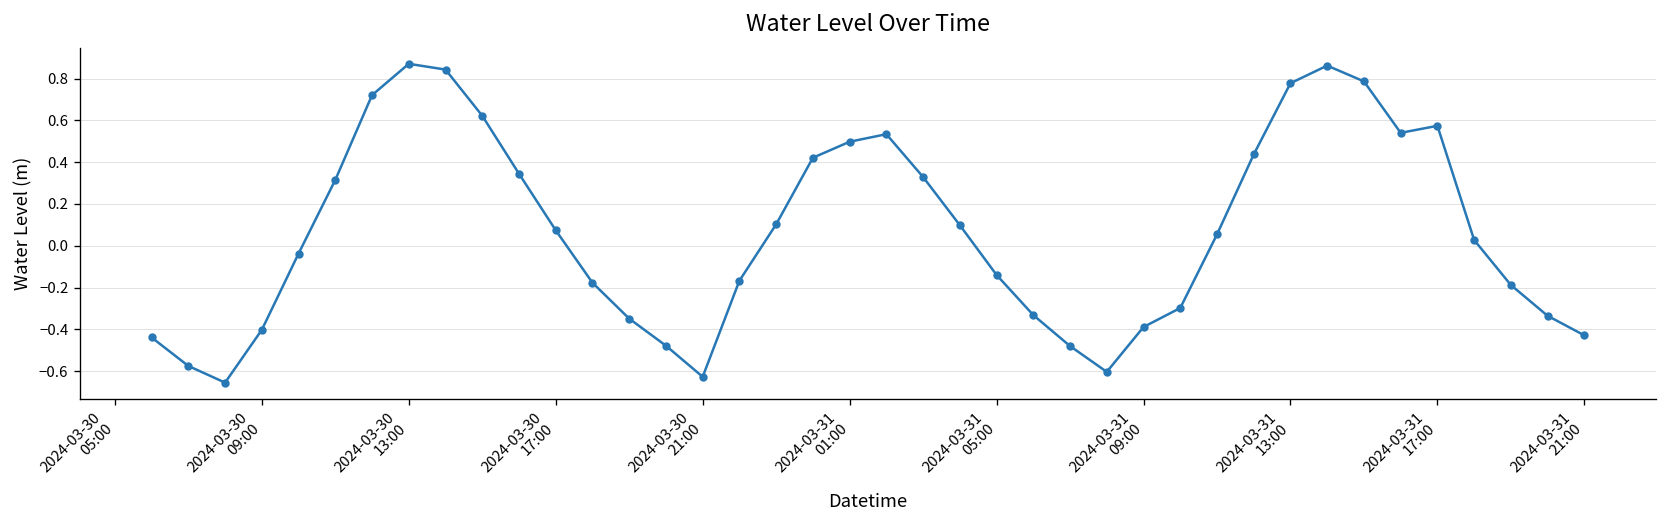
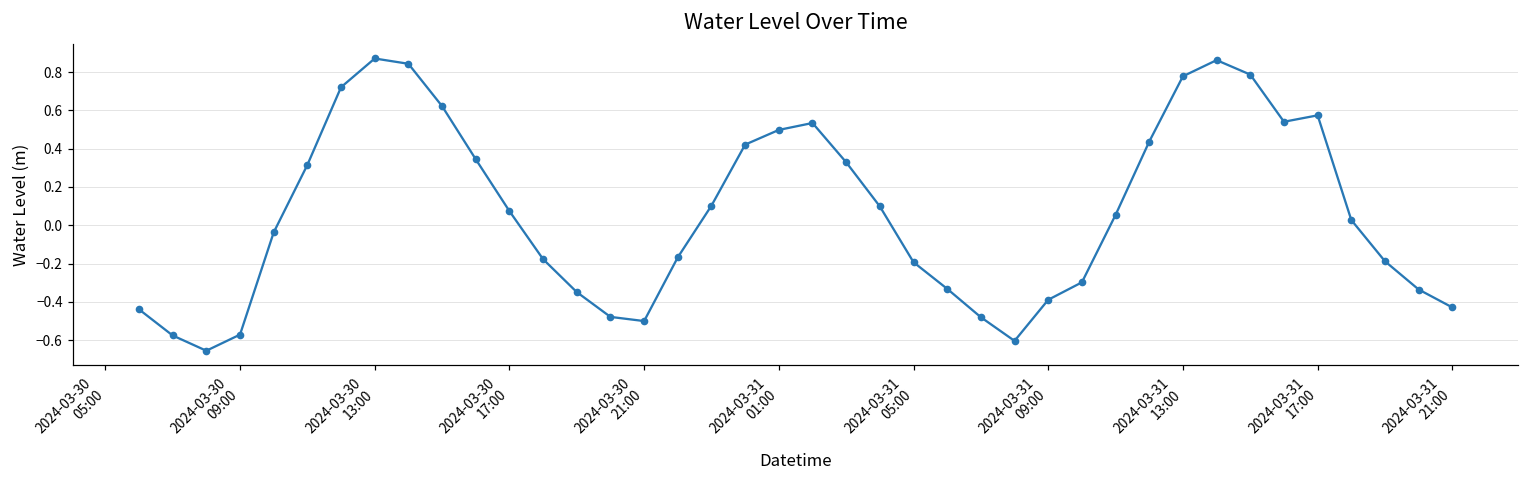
  {
-   "2024-03-30 09:00": -0.40,
+   "2024-03-30 09:00": -0.57,
    "2024-03-30 13:00": 0.87,
    "2024-03-30 17:00": 0.07,
-   "2024-03-30 21:00": -0.63,
+   "2024-03-30 21:00": -0.50,
    "2024-03-31 01:00": 0.50,
-   "2024-03-31 05:00": -0.14,
+   "2024-03-31 05:00": -0.19,
    "2024-03-31 09:00": -0.39,
    "2024-03-31 13:00": 0.78,
    "2024-03-31 17:00": 0.57,
    "2024-03-31 21:00": -0.43
  }
